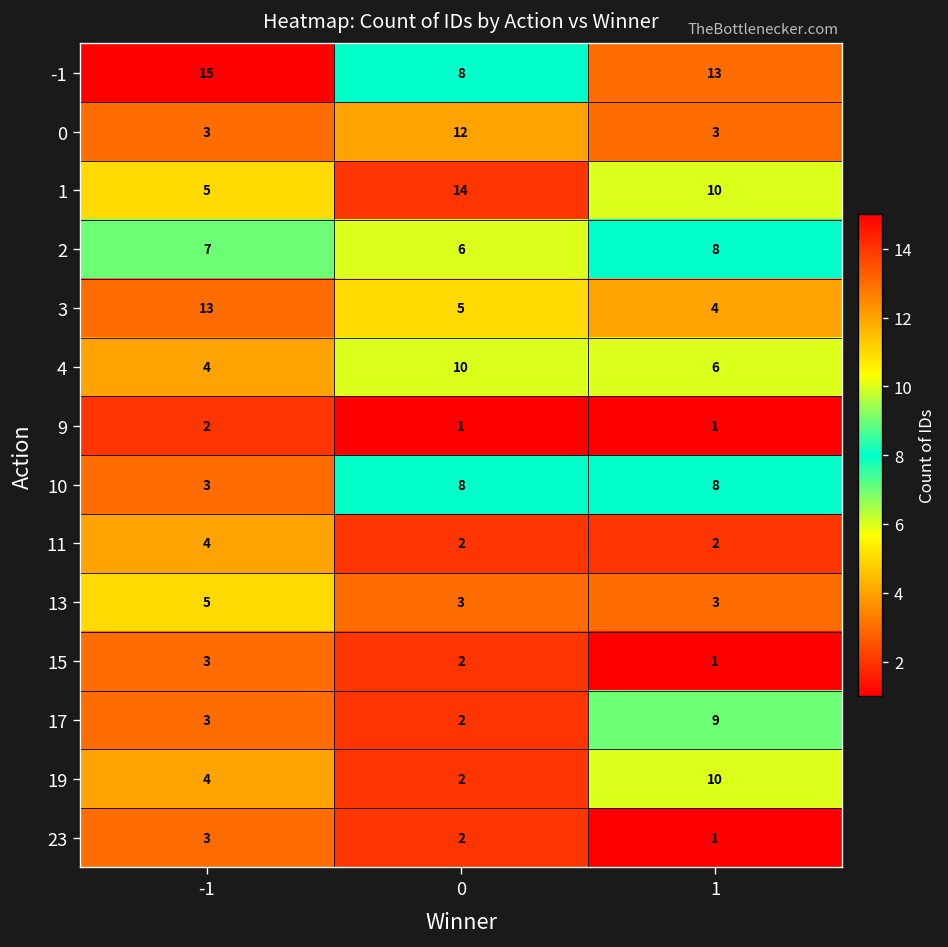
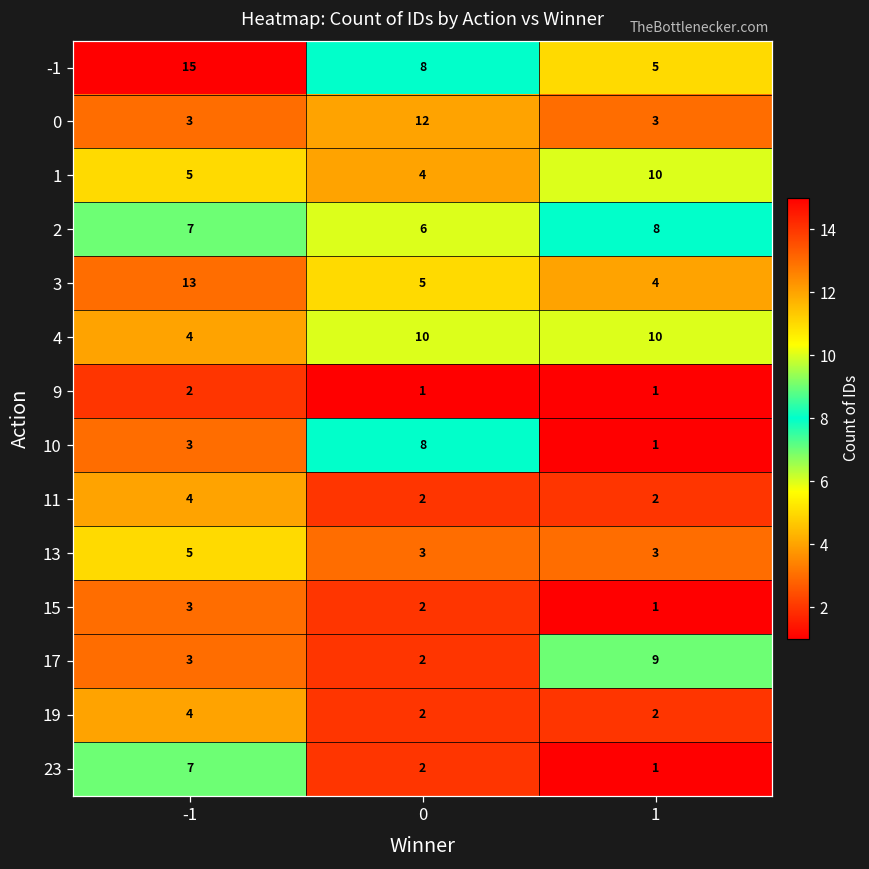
  {
    "-1": {
      "-1": 15,
      "0": 8,
-     "1": 13
+     "1": 5
    },
    "0": {
      "-1": 3,
      "0": 12,
      "1": 3
    },
    "1": {
      "-1": 5,
-     "0": 14,
+     "0": 4,
      "1": 10
    },
    "2": {
      "-1": 7,
      "0": 6,
      "1": 8
    },
    "3": {
      "-1": 13,
      "0": 5,
      "1": 4
    },
    "4": {
      "-1": 4,
      "0": 10,
-     "1": 6
+     "1": 10
    },
    "9": {
      "-1": 2,
      "0": 1,
      "1": 1
    },
    "10": {
      "-1": 3,
      "0": 8,
-     "1": 8
+     "1": 1
    },
    "11": {
      "-1": 4,
      "0": 2,
      "1": 2
    },
    "13": {
      "-1": 5,
      "0": 3,
      "1": 3
    },
    "15": {
      "-1": 3,
      "0": 2,
      "1": 1
    },
    "17": {
      "-1": 3,
      "0": 2,
      "1": 9
    },
    "19": {
      "-1": 4,
      "0": 2,
-     "1": 10
+     "1": 2
    },
    "23": {
-     "-1": 3,
+     "-1": 7,
      "0": 2,
      "1": 1
    }
  }
